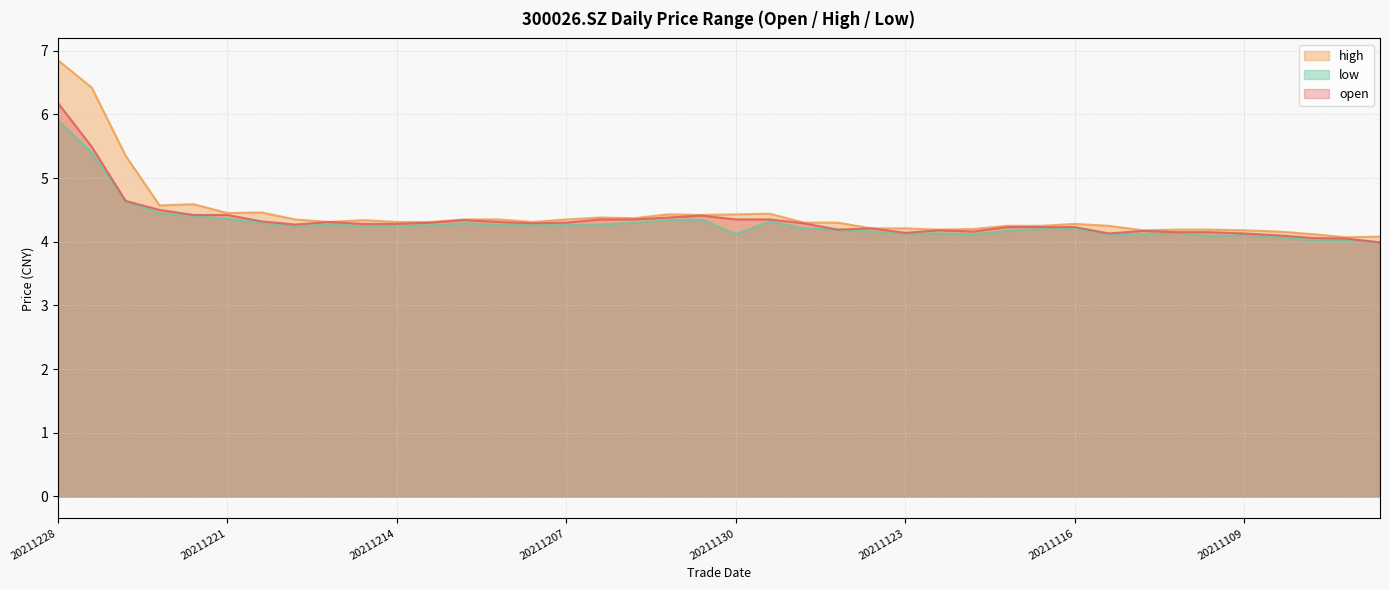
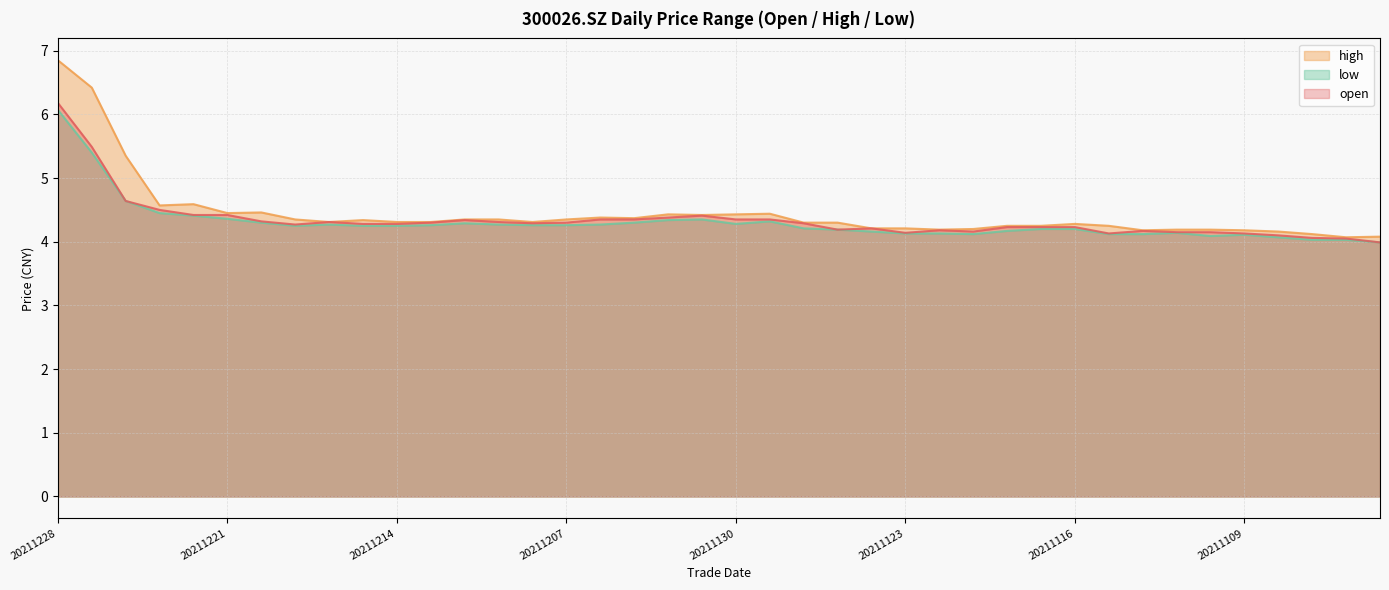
  {
    "low": {
-     "20211228": 5.9,
+     "20211228": 6.1,
      "20211221": 4.4,
      "20211207": 4.3,
-     "20211130": 4.1
+     "20211130": 4.3
    }
  }
